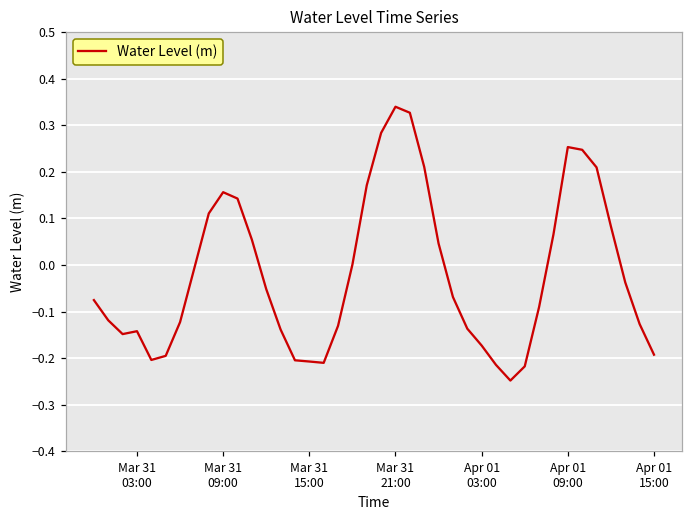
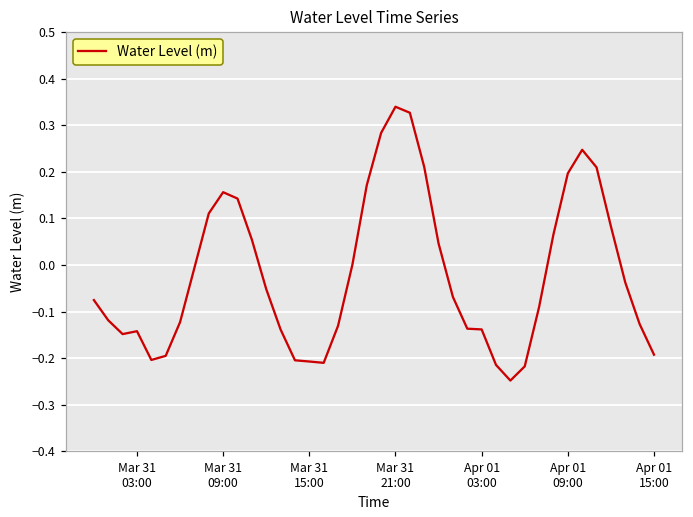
  {
    "Mar 31 03:00": -0.14,
    "Mar 31 09:00": 0.16,
    "Mar 31 15:00": -0.21,
    "Mar 31 21:00": 0.34,
-   "Apr 01 03:00": -0.17,
-   "Apr 01 09:00": 0.25,
+   "Apr 01 03:00": -0.14,
+   "Apr 01 09:00": 0.20,
    "Apr 01 15:00": -0.19
  }
